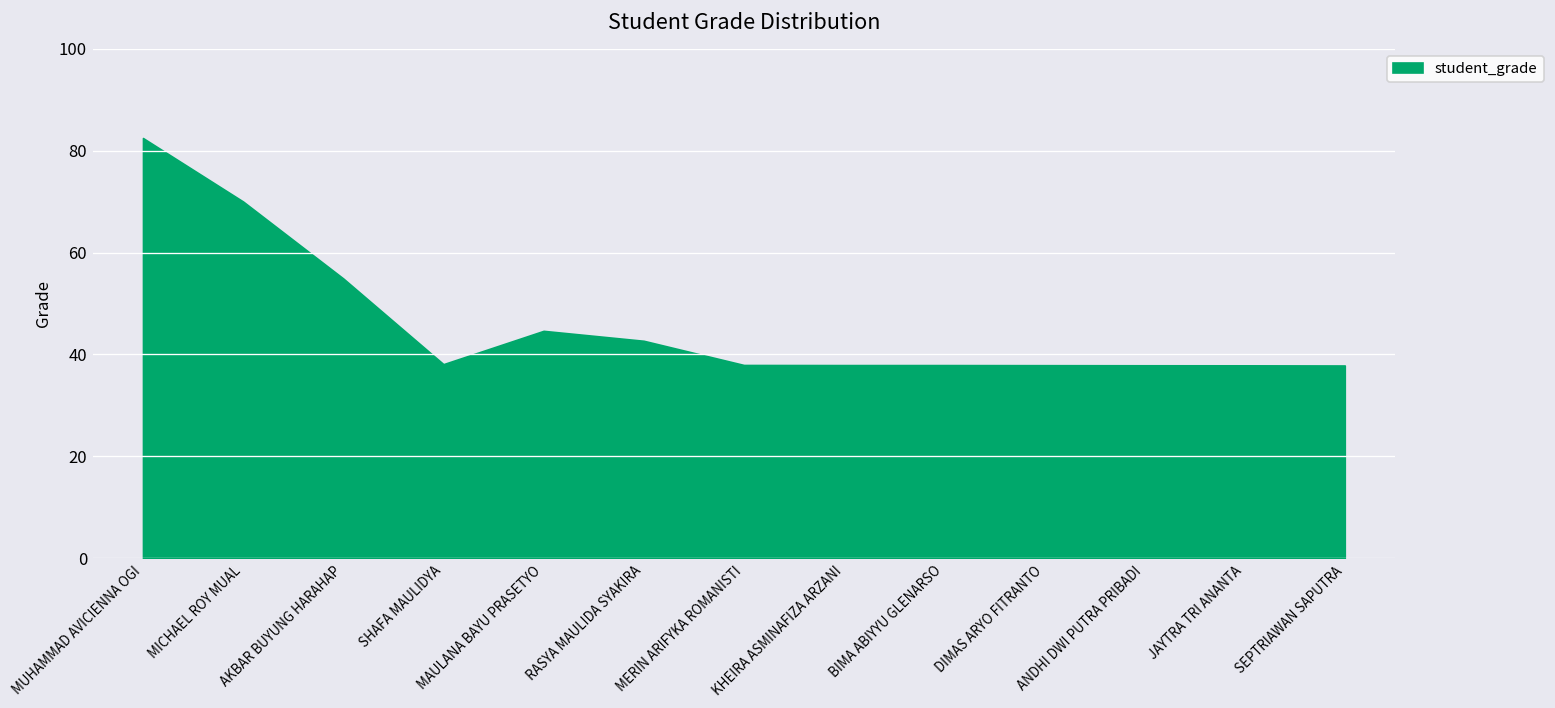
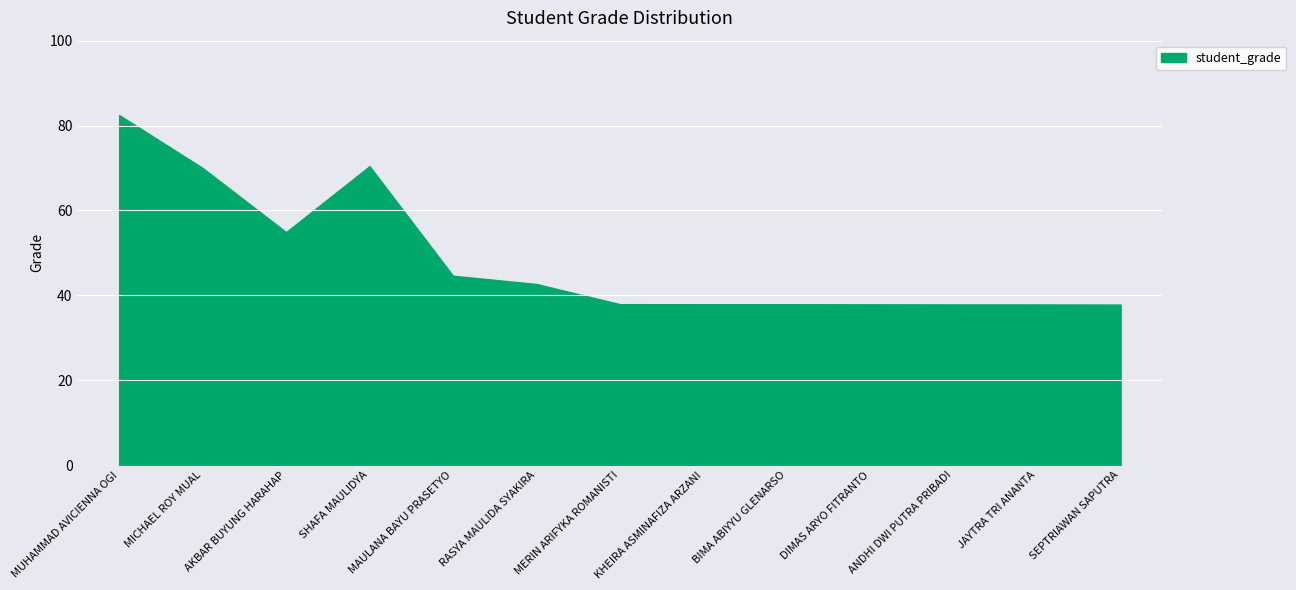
  {
    "MUHAMMAD AVICIENNA OGI": 82,
    "MICHAEL ROY MUAL": 70,
    "AKBAR BUYUNG HARAHAP": 55,
-   "SHAFA MAULIDYA": 38,
+   "SHAFA MAULIDYA": 70,
    "MAULANA BAYU PRASETYO": 45,
    "RASYA MAULIDA SYAKIRA": 43,
    "MERIN ARIFYKA ROMANISTI": 38,
    "KHEIRA ASMINAFIZA ARZANI": 38,
    "BIMA ABIYYU GLENARSO": 38,
    "DIMAS ARYO FITRANTO": 38,
    "ANDHI DWI PUTRA PRIBADI": 38,
    "JAYTRA TRI ANANTA": 38,
    "SEPTRIAWAN SAPUTRA": 38
  }
